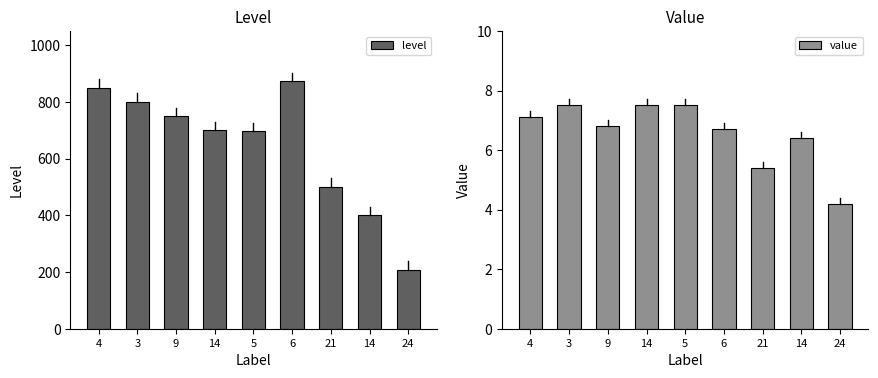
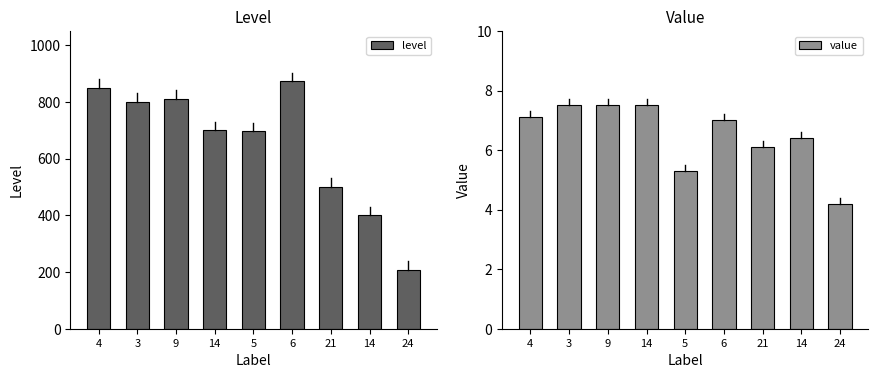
  {
    "Level": {
      "level": {
        "4": 850,
        "3": 800,
-       "9": 750,
+       "9": 810,
        "5": 700,
        "6": 870,
        "21": 500,
        "24": 210
      }
    },
    "Value": {
      "value": {
        "4": 7.1,
        "3": 7.5,
-       "9": 6.8,
-       "5": 7.5,
-       "6": 6.7,
-       "21": 5.4,
+       "9": 7.5,
+       "5": 5.3,
+       "6": 7.0,
+       "21": 6.1,
        "24": 4.2
      }
    }
  }
